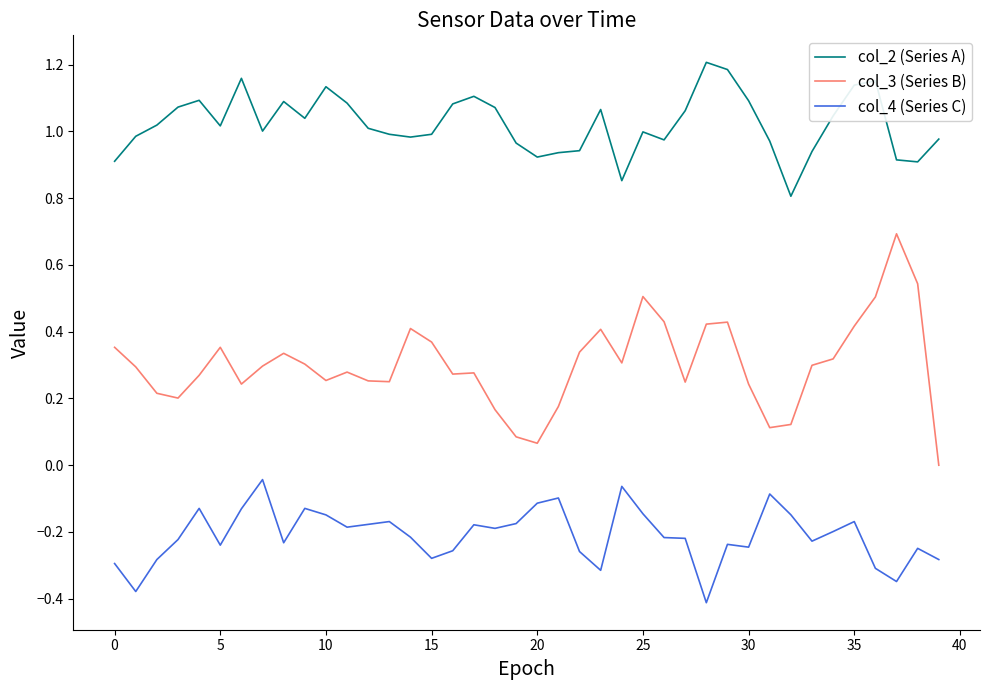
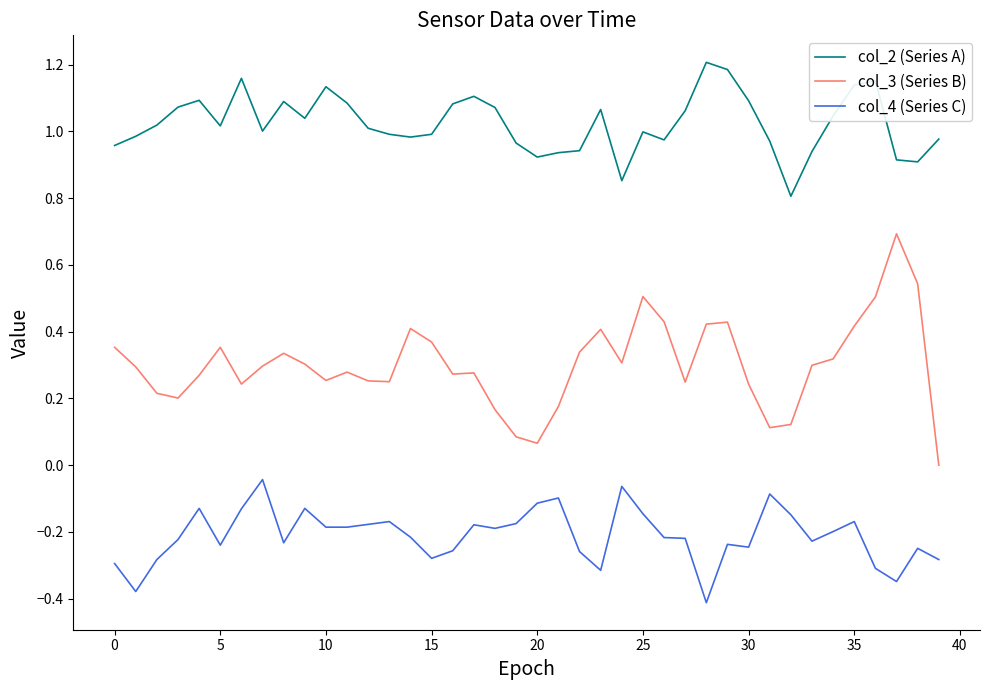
  {
    "col_2 (Series A)": {
-     "0": 0.91,
+     "0": 0.96,
      "5": 1.02,
      "10": 1.13,
      "15": 0.99,
      "20": 0.92,
      "25": 1.00,
      "30": 1.09
    },
    "col_3 (Series B)": {
      "0": 0.35,
      "5": 0.35,
      "10": 0.25,
      "15": 0.37,
      "20": 0.07,
      "25": 0.51,
      "30": 0.24,
      "35": 0.42
    },
    "col_4 (Series C)": {
      "0": -0.29,
      "5": -0.24,
-     "10": -0.15,
+     "10": -0.19,
      "15": -0.28,
      "20": -0.11,
      "25": -0.15,
      "30": -0.25,
      "35": -0.17
    }
  }
